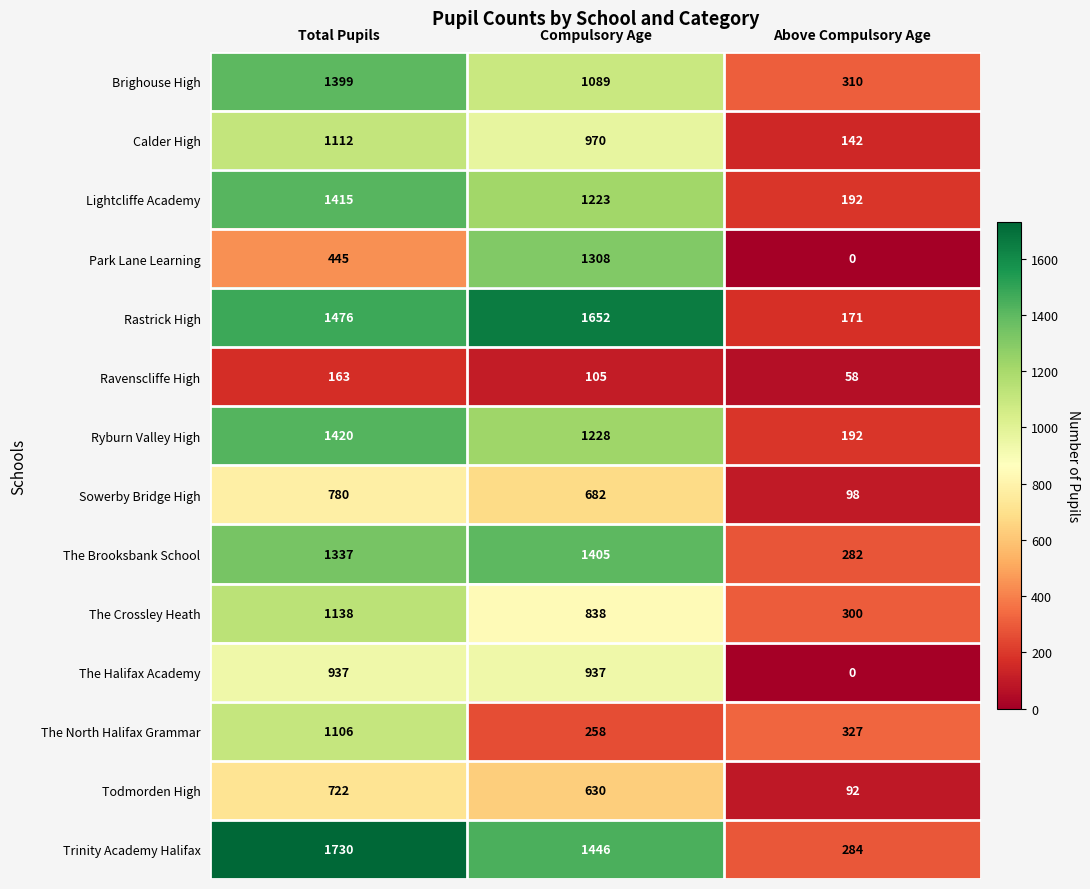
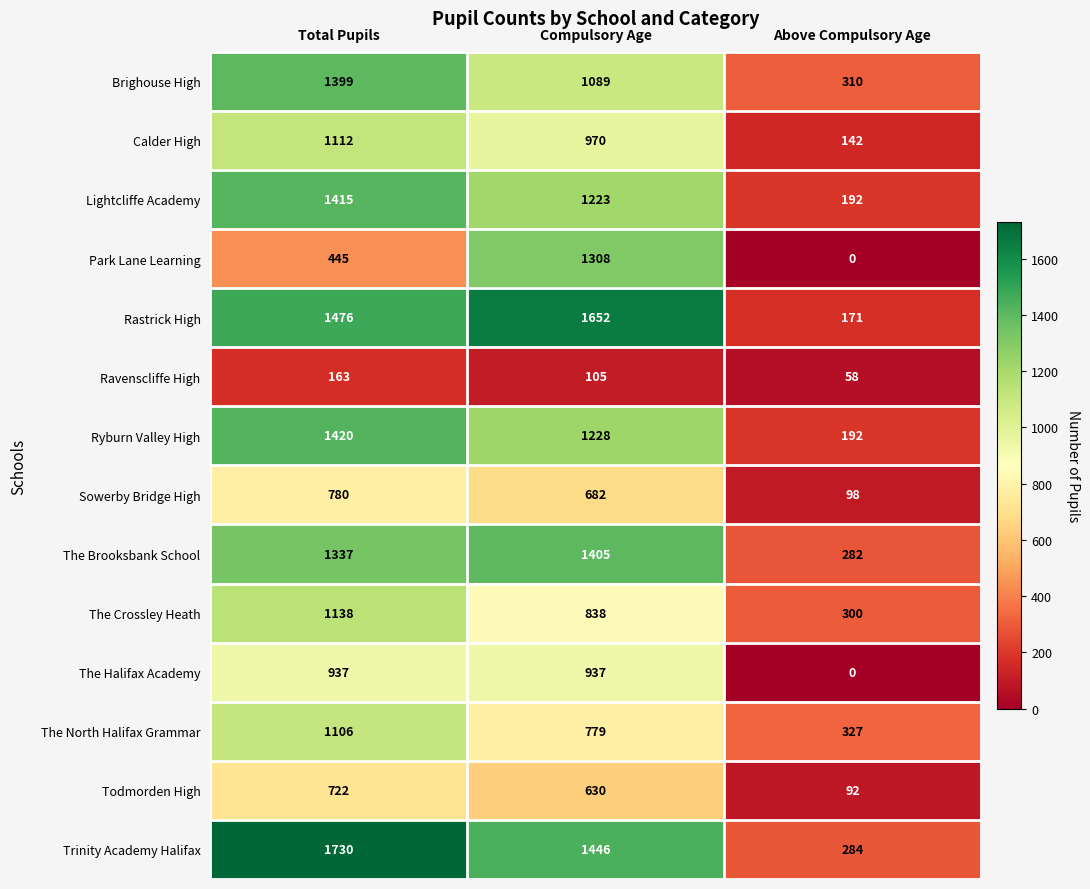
  {
    "Brighouse High": {
      "Total Pupils": 1399,
      "Compulsory Age": 1089,
      "Above Compulsory Age": 310
    },
    "Calder High": {
      "Total Pupils": 1112,
      "Compulsory Age": 970,
      "Above Compulsory Age": 142
    },
    "Lightcliffe Academy": {
      "Total Pupils": 1415,
      "Compulsory Age": 1223,
      "Above Compulsory Age": 192
    },
    "Park Lane Learning": {
      "Total Pupils": 445,
      "Compulsory Age": 1308,
      "Above Compulsory Age": 0
    },
    "Rastrick High": {
      "Total Pupils": 1476,
      "Compulsory Age": 1652,
      "Above Compulsory Age": 171
    },
    "Ravenscliffe High": {
      "Total Pupils": 163,
      "Compulsory Age": 105,
      "Above Compulsory Age": 58
    },
    "Ryburn Valley High": {
      "Total Pupils": 1420,
      "Compulsory Age": 1228,
      "Above Compulsory Age": 192
    },
    "Sowerby Bridge High": {
      "Total Pupils": 780,
      "Compulsory Age": 682,
      "Above Compulsory Age": 98
    },
    "The Brooksbank School": {
      "Total Pupils": 1337,
      "Compulsory Age": 1405,
      "Above Compulsory Age": 282
    },
    "The Crossley Heath": {
      "Total Pupils": 1138,
      "Compulsory Age": 838,
      "Above Compulsory Age": 300
    },
    "The Halifax Academy": {
      "Total Pupils": 937,
      "Compulsory Age": 937,
      "Above Compulsory Age": 0
    },
    "The North Halifax Grammar": {
      "Total Pupils": 1106,
-     "Compulsory Age": 258,
+     "Compulsory Age": 779,
      "Above Compulsory Age": 327
    },
    "Todmorden High": {
      "Total Pupils": 722,
      "Compulsory Age": 630,
      "Above Compulsory Age": 92
    },
    "Trinity Academy Halifax": {
      "Total Pupils": 1730,
      "Compulsory Age": 1446,
      "Above Compulsory Age": 284
    }
  }
